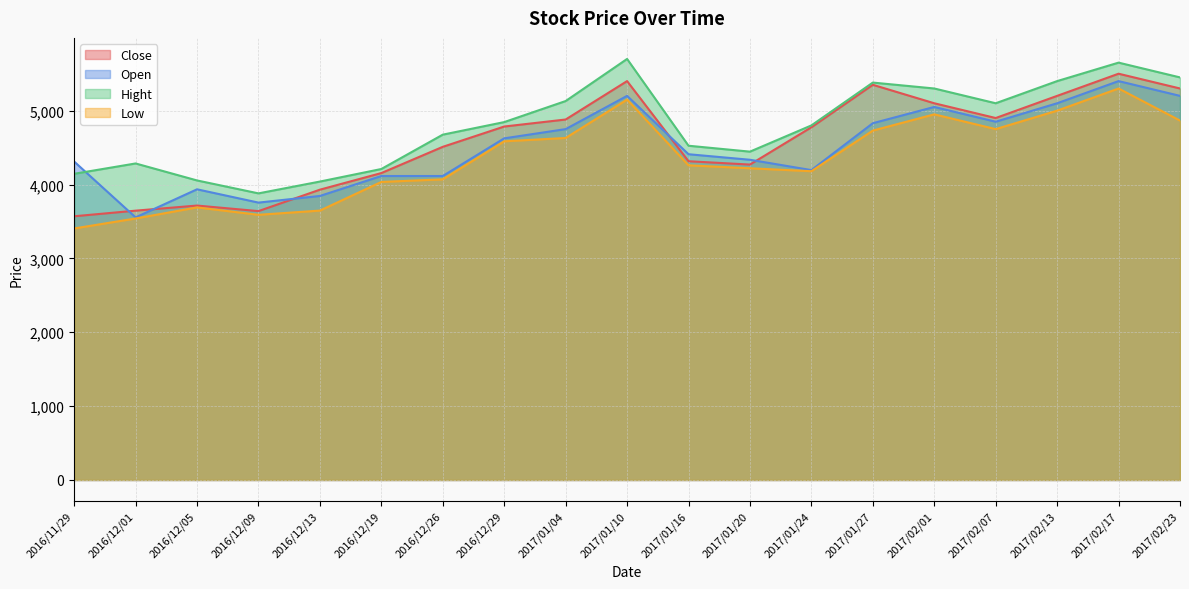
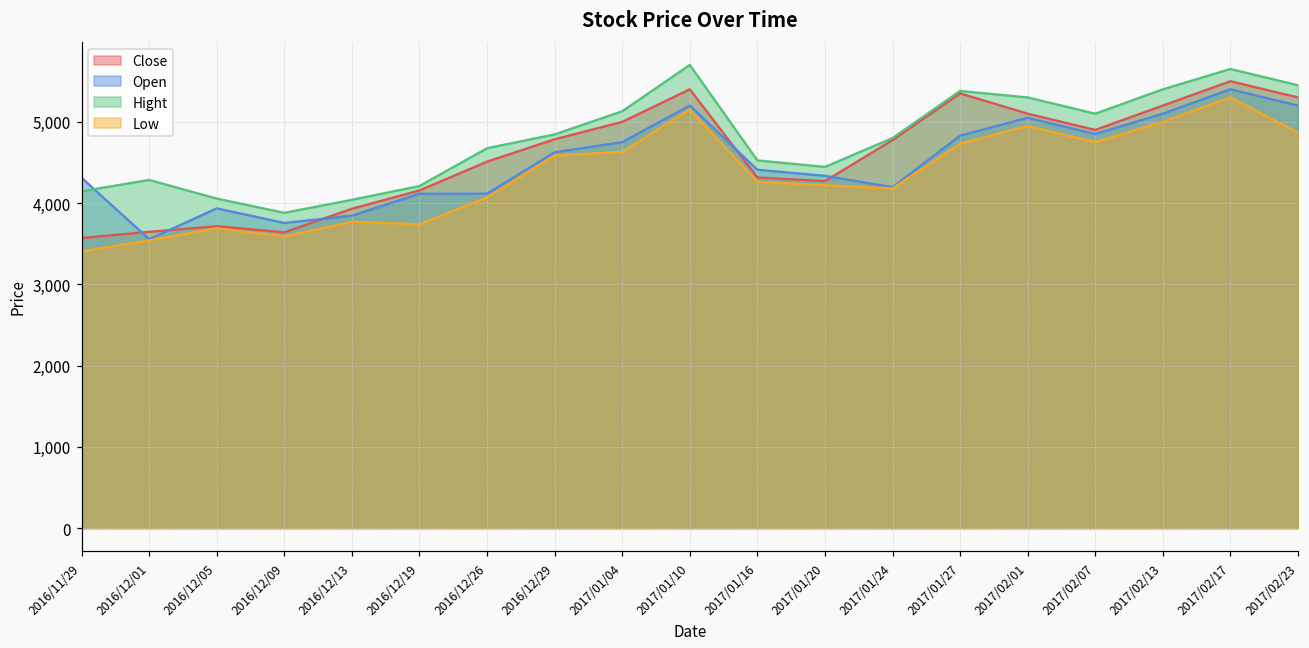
  {
    "Close": {
      "2016/11/29": "3,600",
      "2016/12/01": "3,600",
      "2016/12/09": "3,600",
      "2016/12/13": "3,900",
      "2016/12/19": "4,200",
      "2016/12/26": "4,500",
      "2016/12/29": "4,800",
-     "2017/01/04": "4,900",
+     "2017/01/04": "5,000",
      "2017/01/10": "5,400",
      "2017/01/16": "4,300",
      "2017/01/20": "4,300",
      "2017/02/01": "5,100",
      "2017/02/07": "4,900",
      "2017/02/13": "5,200",
      "2017/02/17": "5,500",
      "2017/02/23": "5,300"
    },
    "Open": {
      "2016/11/29": "4,300",
      "2016/12/05": "3,900",
      "2016/12/09": "3,800",
      "2016/12/13": "3,800",
      "2016/12/19": "4,100",
      "2016/12/26": "4,100",
      "2016/12/29": "4,600",
      "2017/01/04": "4,800",
      "2017/01/10": "5,200",
      "2017/01/16": "4,400",
      "2017/01/20": "4,300",
      "2017/01/27": "4,800",
      "2017/02/01": "5,100",
      "2017/02/07": "4,900",
      "2017/02/13": "5,100",
      "2017/02/17": "5,400",
      "2017/02/23": "5,200"
    },
    "Hight": {
      "2016/11/29": "4,100",
      "2016/12/01": "4,300",
      "2016/12/05": "4,100",
      "2016/12/09": "3,900",
      "2016/12/13": "4,000",
      "2016/12/19": "4,200",
      "2016/12/26": "4,700",
      "2016/12/29": "4,800",
      "2017/01/04": "5,100",
      "2017/01/10": "5,700",
      "2017/01/16": "4,500",
      "2017/01/20": "4,400",
      "2017/02/01": "5,300",
      "2017/02/07": "5,100",
      "2017/02/13": "5,400",
      "2017/02/17": "5,700",
      "2017/02/23": "5,500"
    },
    "Low": {
      "2016/11/29": "3,400",
      "2016/12/09": "3,600",
-     "2016/12/13": "3,600",
-     "2016/12/19": "4,000",
+     "2016/12/13": "3,800",
+     "2016/12/19": "3,700",
      "2016/12/26": "4,100",
      "2016/12/29": "4,600",
      "2017/01/04": "4,600",
      "2017/01/10": "5,200",
      "2017/01/16": "4,300",
      "2017/01/20": "4,200",
      "2017/01/27": "4,700",
      "2017/02/01": "5,000",
      "2017/02/07": "4,800",
      "2017/02/13": "5,000",
      "2017/02/17": "5,300",
      "2017/02/23": "4,900"
    }
  }
